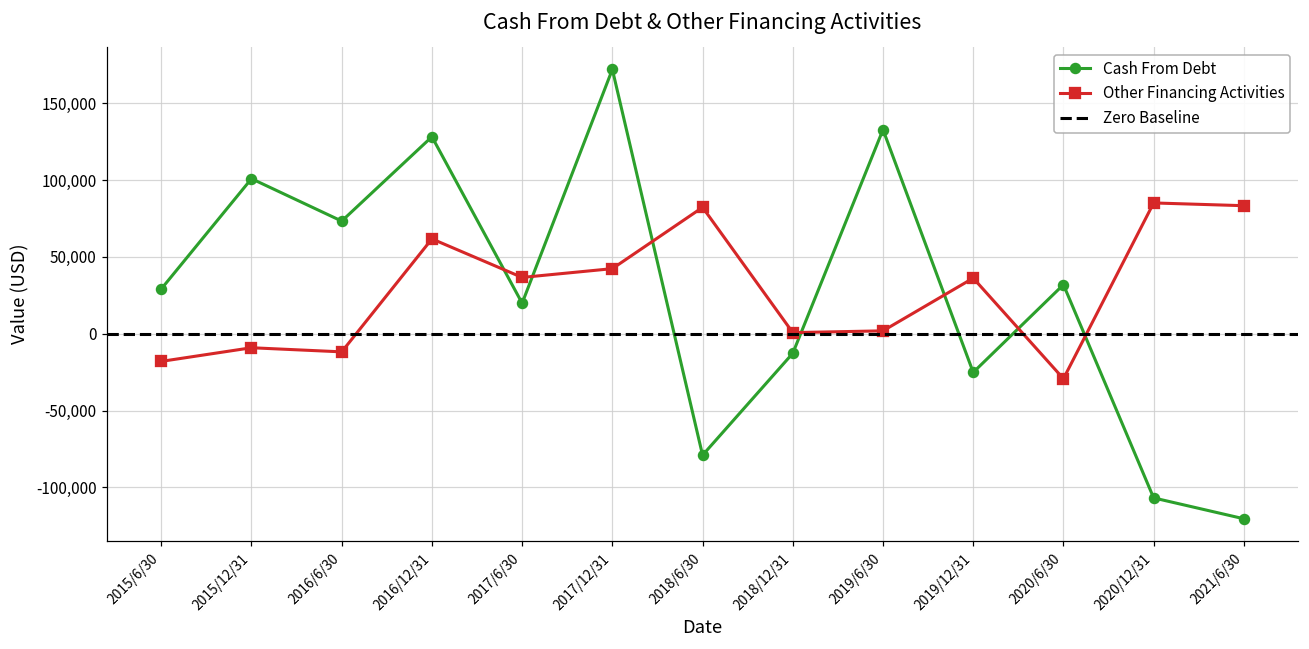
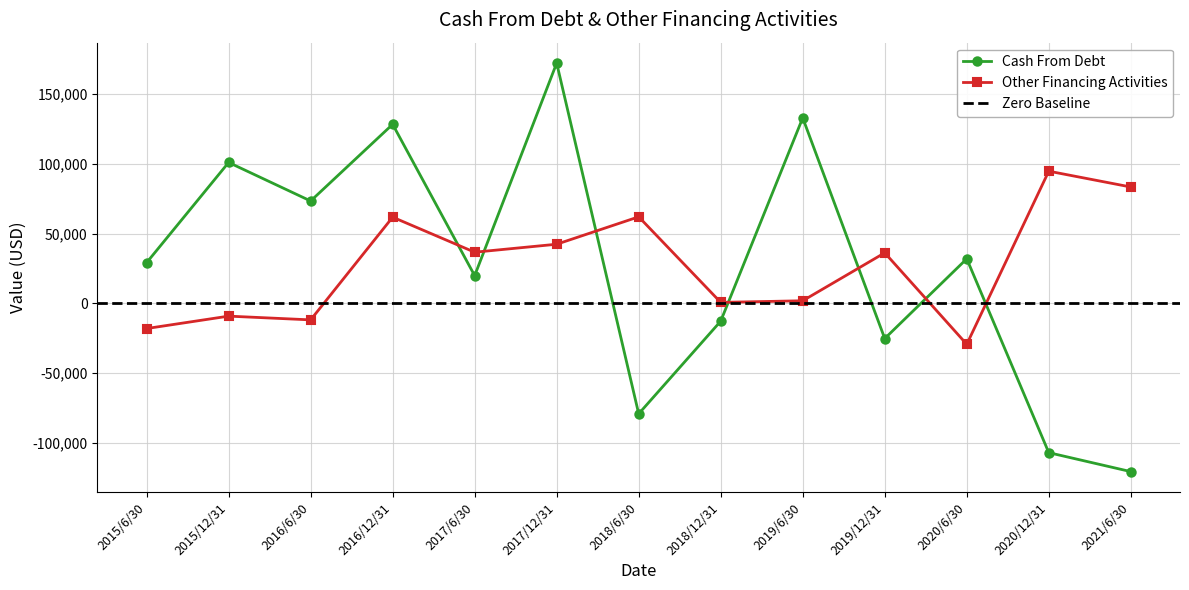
  {
    "Cash From Debt": {
      "2015/6/30": "29,000",
      "2015/12/31": "101,000",
      "2016/6/30": "73,000",
      "2016/12/31": "128,000",
      "2017/6/30": "20,000",
      "2017/12/31": "172,000",
      "2018/6/30": "-79,000",
      "2018/12/31": "-13,000",
      "2019/6/30": "133,000",
      "2019/12/31": "-25,000",
      "2020/6/30": "32,000",
      "2020/12/31": "-107,000",
      "2021/6/30": "-120,000"
    },
    "Other Financing Activities": {
      "2015/6/30": "-18,000",
      "2015/12/31": "-9,000",
      "2016/6/30": "-12,000",
      "2016/12/31": "62,000",
      "2017/6/30": "37,000",
      "2017/12/31": "42,000",
-     "2018/6/30": "82,000",
+     "2018/6/30": "62,000",
      "2018/12/31": "1,000",
      "2019/6/30": "2,000",
      "2019/12/31": "36,000",
      "2020/6/30": "-29,000",
-     "2020/12/31": "85,000",
+     "2020/12/31": "95,000",
      "2021/6/30": "83,000"
    }
  }
